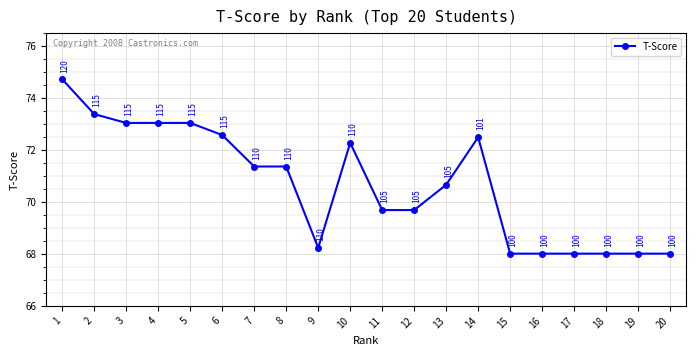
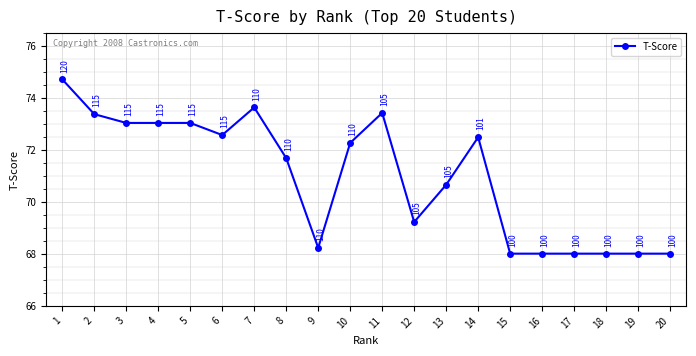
  {
-   "7": 71.4,
-   "8": 71.4,
-   "11": 69.7,
-   "12": 69.7
+   "7": 73.6,
+   "8": 71.7,
+   "11": 73.4,
+   "12": 69.2
  }
